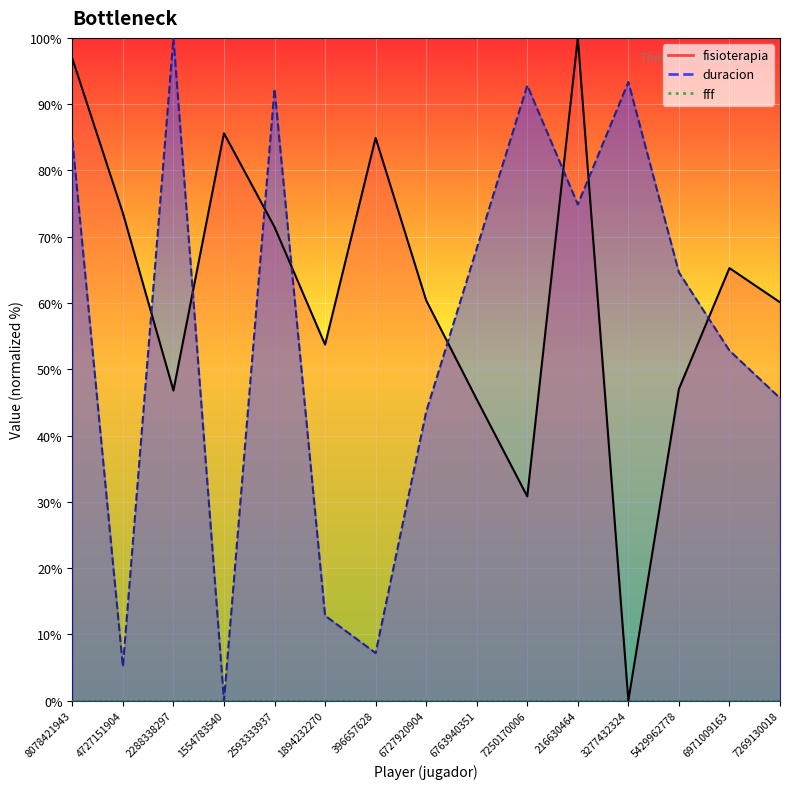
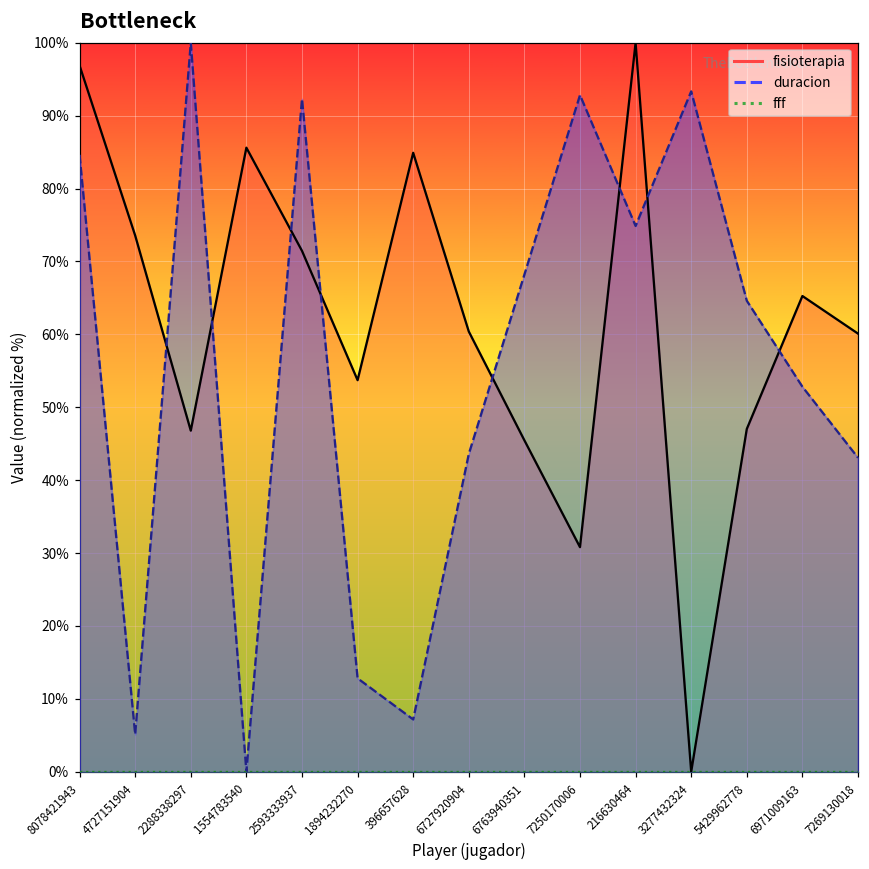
  {
    "fisioterapia": {
      "8078421943": "97%",
      "4727151904": "74%",
      "2288338297": "47%",
      "1554783540": "86%",
      "2593333937": "71%",
      "1894232270": "54%",
      "396657628": "85%",
      "6727920904": "60%",
      "6763940351": "45%",
      "7250170006": "31%",
      "216630464": "100%",
      "5429962778": "47%",
      "6971009163": "65%",
      "7269130018": "60%"
    },
    "duracion": {
      "8078421943": "85%",
      "4727151904": "5%",
      "2288338297": "100%",
      "2593333937": "92%",
      "1894232270": "13%",
      "396657628": "7%",
      "6727920904": "44%",
      "6763940351": "68%",
      "7250170006": "93%",
      "216630464": "75%",
      "3277432324": "93%",
      "5429962778": "65%",
      "6971009163": "53%",
-     "7269130018": "46%"
+     "7269130018": "43%"
    },
    "fff": {
      "8078421943": "0%",
      "4727151904": "0%",
      "2288338297": "0%",
      "2593333937": "0%",
      "1894232270": "0%",
      "396657628": "0%",
      "6727920904": "0%",
      "6763940351": "0%",
      "7250170006": "0%",
      "216630464": "0%",
      "5429962778": "0%",
      "6971009163": "0%",
      "7269130018": "0%"
    }
  }
